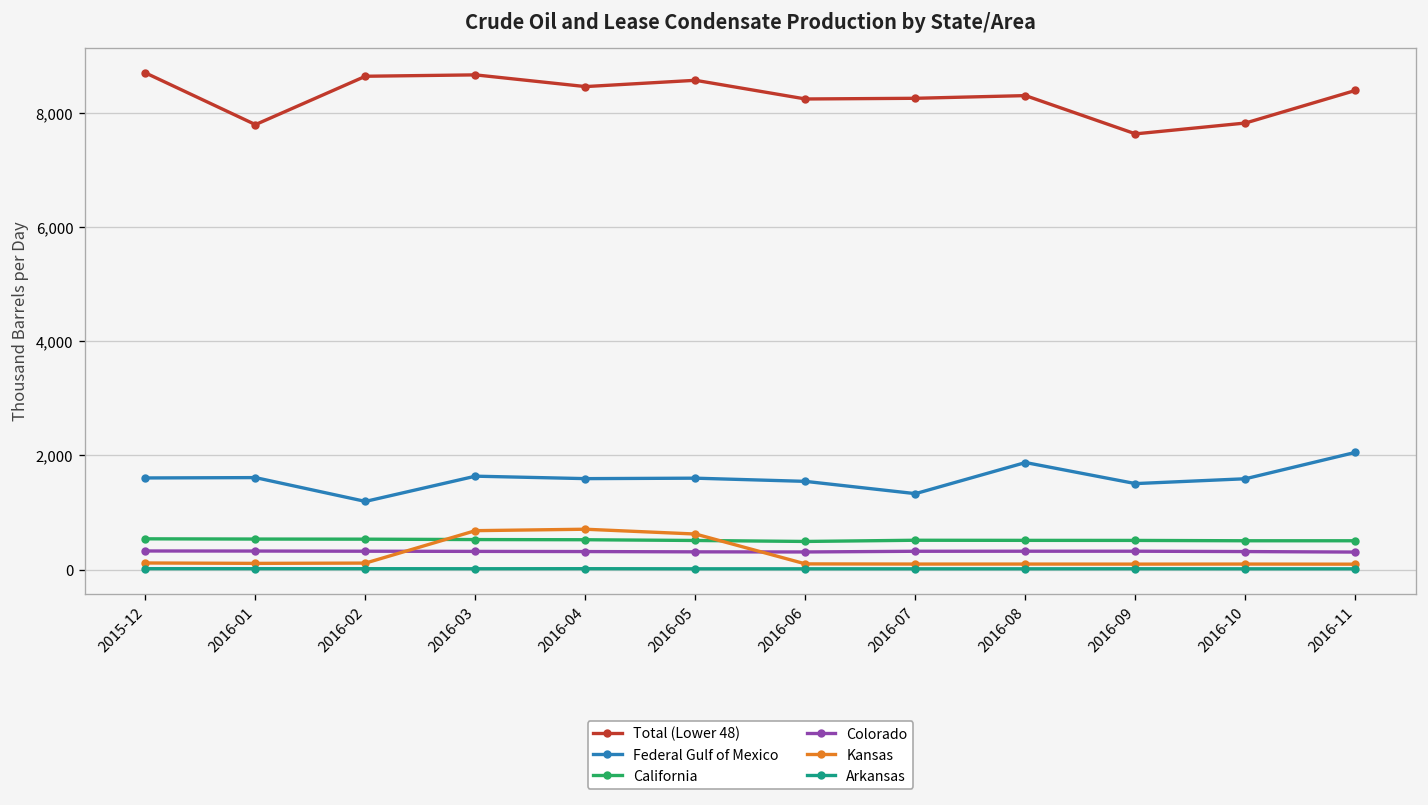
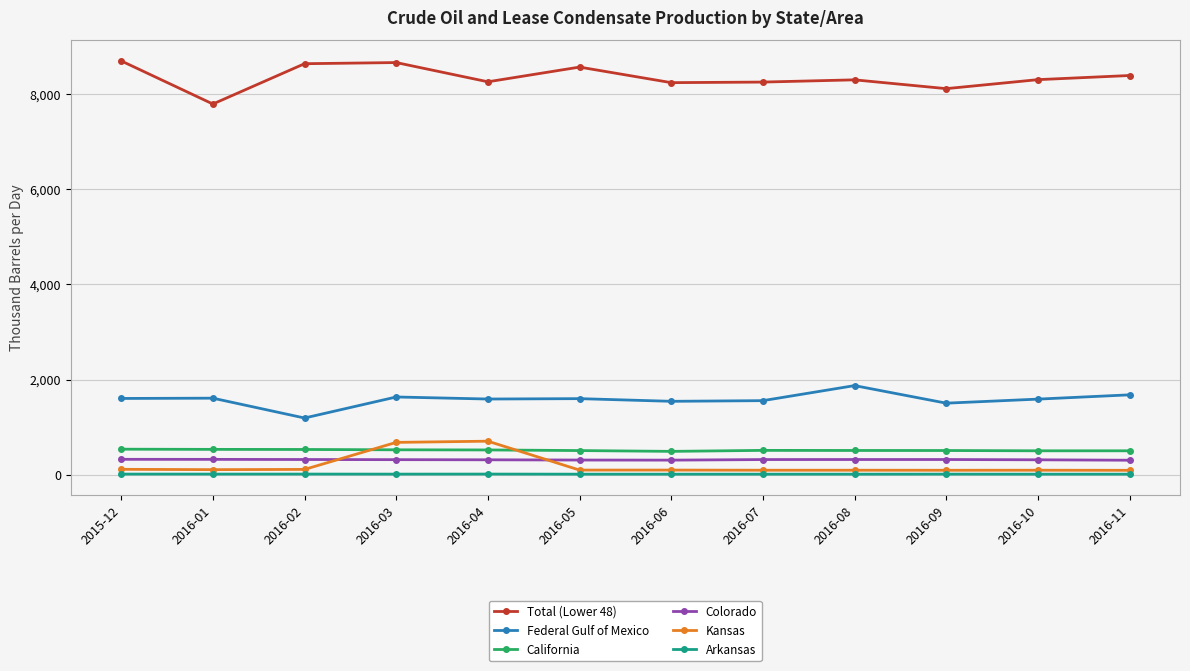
  {
    "Total (Lower 48)": {
      "2015-12": "8,700",
      "2016-01": "7,800",
      "2016-02": "8,600",
      "2016-03": "8,700",
-     "2016-04": "8,500",
+     "2016-04": "8,300",
      "2016-05": "8,600",
      "2016-06": "8,200",
      "2016-07": "8,300",
      "2016-08": "8,300",
-     "2016-09": "7,600",
-     "2016-10": "7,800",
+     "2016-09": "8,100",
+     "2016-10": "8,300",
      "2016-11": "8,400"
    },
    "Federal Gulf of Mexico": {
      "2015-12": "1,600",
      "2016-01": "1,600",
      "2016-02": "1,200",
      "2016-03": "1,600",
      "2016-04": "1,600",
      "2016-05": "1,600",
      "2016-06": "1,500",
-     "2016-07": "1,300",
+     "2016-07": "1,600",
      "2016-08": "1,900",
      "2016-09": "1,500",
      "2016-10": "1,600",
-     "2016-11": "2,100"
+     "2016-11": "1,700"
    },
    "Colorado": {
      "2015-12": "300",
      "2016-01": "300",
      "2016-02": "300",
      "2016-03": "300",
      "2016-04": "300",
      "2016-05": "300",
      "2016-06": "300",
      "2016-07": "300",
      "2016-08": "300",
      "2016-09": "300",
      "2016-10": "300",
      "2016-11": "300"
    },
    "Kansas": {
      "2015-12": "100",
      "2016-01": "100",
      "2016-02": "100",
      "2016-03": "700",
      "2016-04": "700",
-     "2016-05": "600",
+     "2016-05": "100",
      "2016-06": "100",
      "2016-07": "100",
      "2016-08": "100",
      "2016-09": "100",
      "2016-10": "100",
      "2016-11": "100"
    }
  }
